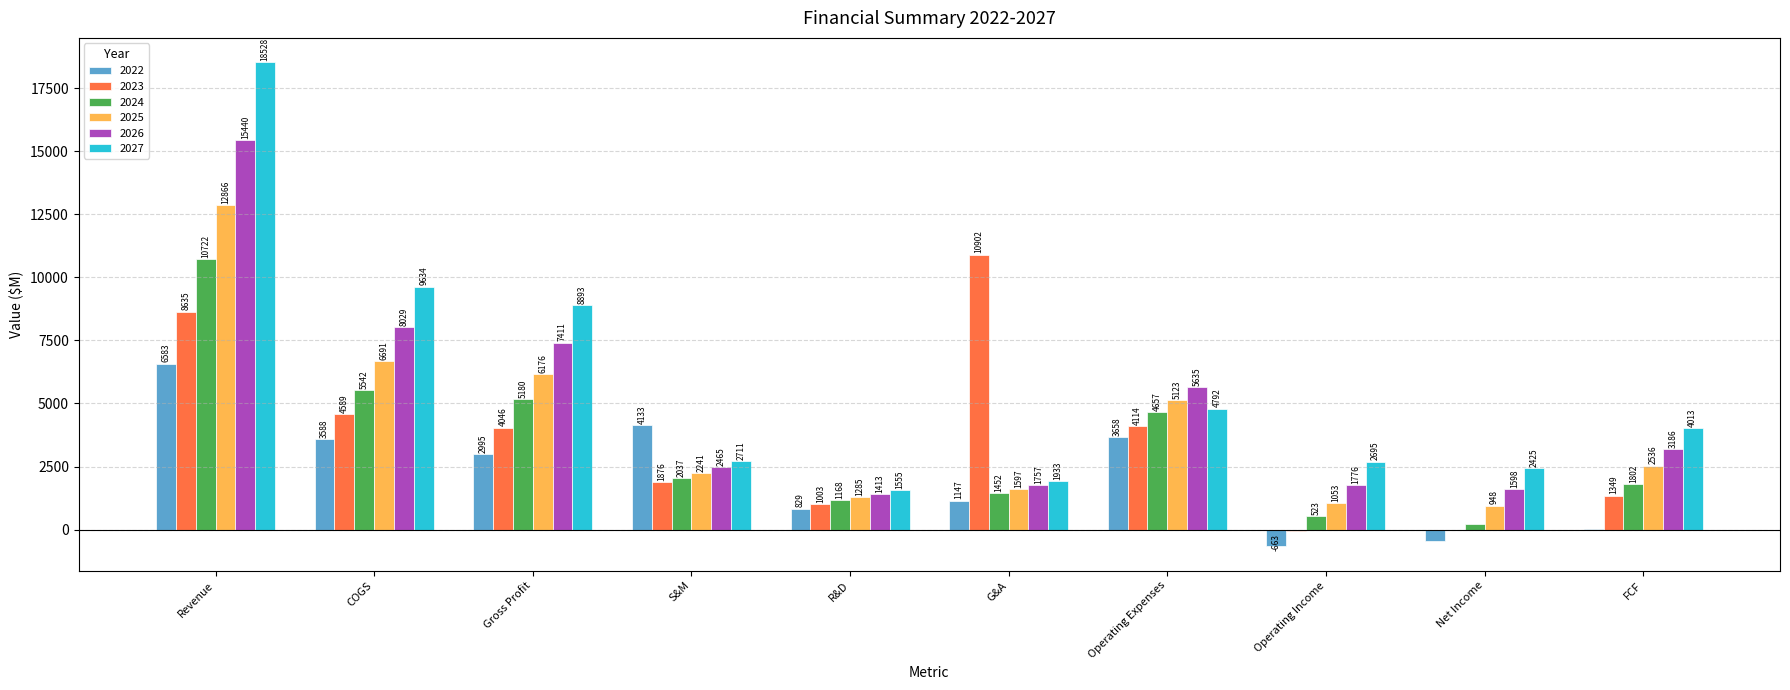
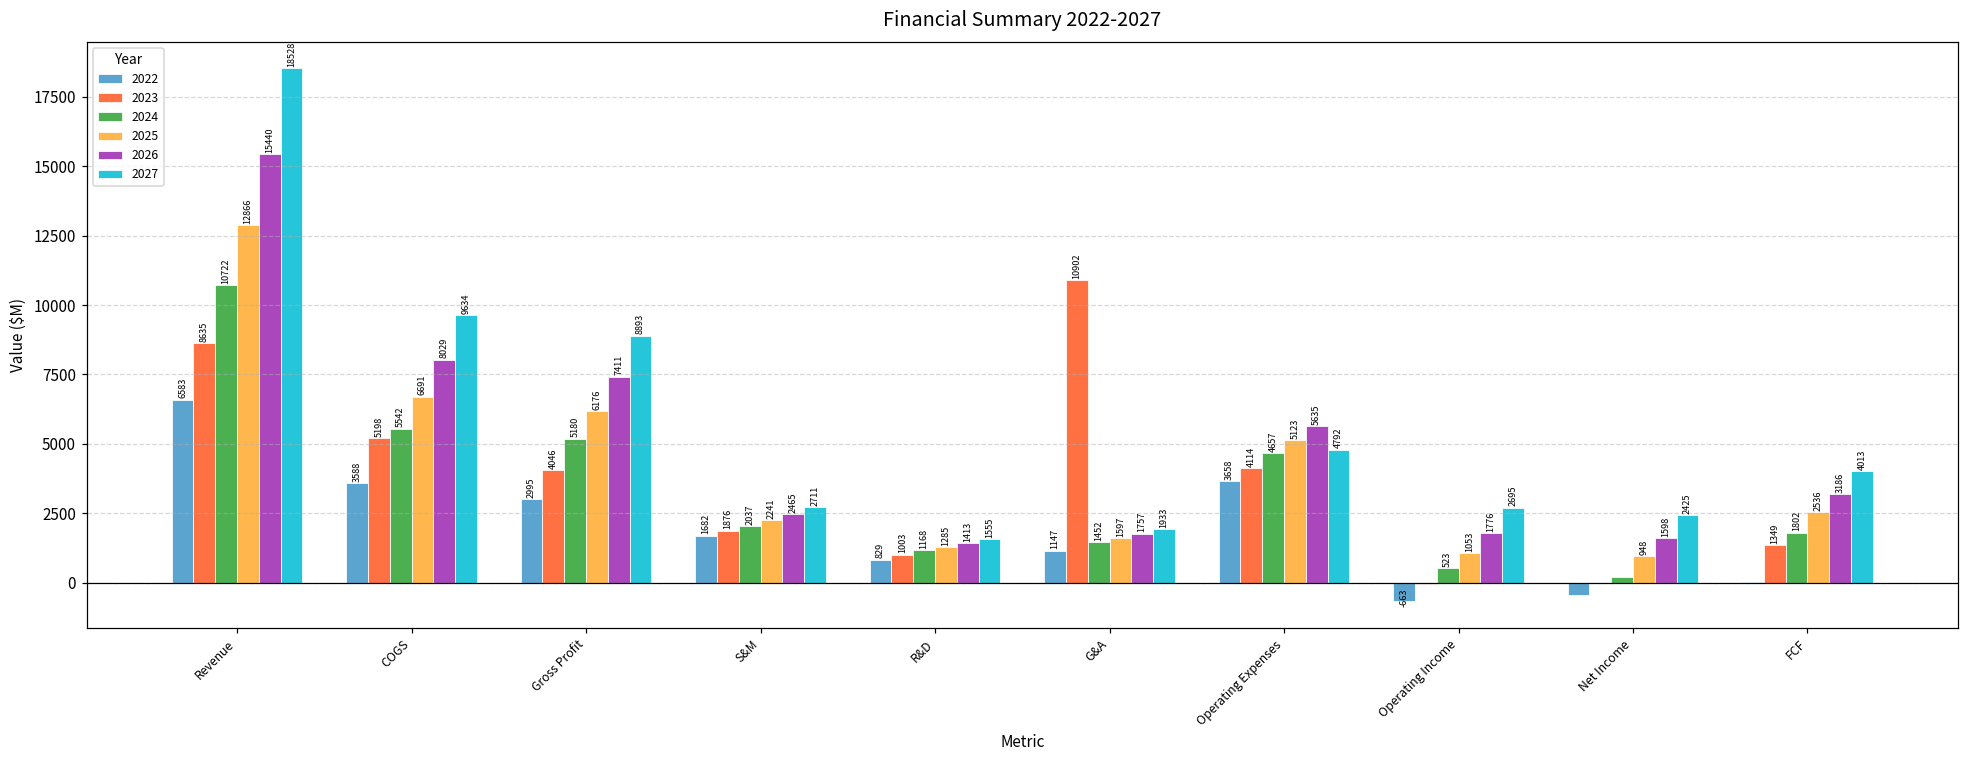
  {
    "2022": {
      "Revenue": 6583,
      "COGS": 3588,
      "Gross Profit": 2995,
-     "S&M": 4133,
+     "S&M": 1682,
      "R&D": 829,
      "G&A": 1147,
      "Operating Expenses": 3658,
      "Operating Income": -663
    },
    "2023": {
      "Revenue": 8635,
-     "COGS": 4589,
+     "COGS": 5198,
      "Gross Profit": 4046,
      "S&M": 1876,
      "R&D": 1003,
      "G&A": 10902,
      "Operating Expenses": 4114,
      "FCF": 1349
    },
    "2024": {
      "Revenue": 10722,
      "COGS": 5542,
      "Gross Profit": 5180,
      "S&M": 2037,
      "R&D": 1168,
      "G&A": 1452,
      "Operating Expenses": 4657,
      "Operating Income": 523,
      "FCF": 1802
    },
    "2025": {
      "Revenue": 12866,
      "COGS": 6691,
      "Gross Profit": 6176,
      "S&M": 2241,
      "R&D": 1285,
      "G&A": 1597,
      "Operating Expenses": 5123,
      "Operating Income": 1053,
      "Net Income": 948,
      "FCF": 2536
    },
    "2026": {
      "Revenue": 15440,
      "COGS": 8029,
      "Gross Profit": 7411,
      "S&M": 2465,
      "R&D": 1413,
      "G&A": 1757,
      "Operating Expenses": 5635,
      "Operating Income": 1776,
      "Net Income": 1598,
      "FCF": 3186
    },
    "2027": {
      "Revenue": 18528,
      "COGS": 9634,
      "Gross Profit": 8893,
      "S&M": 2711,
      "R&D": 1555,
      "G&A": 1933,
      "Operating Expenses": 4792,
      "Operating Income": 2695,
      "Net Income": 2425,
      "FCF": 4013
    }
  }
